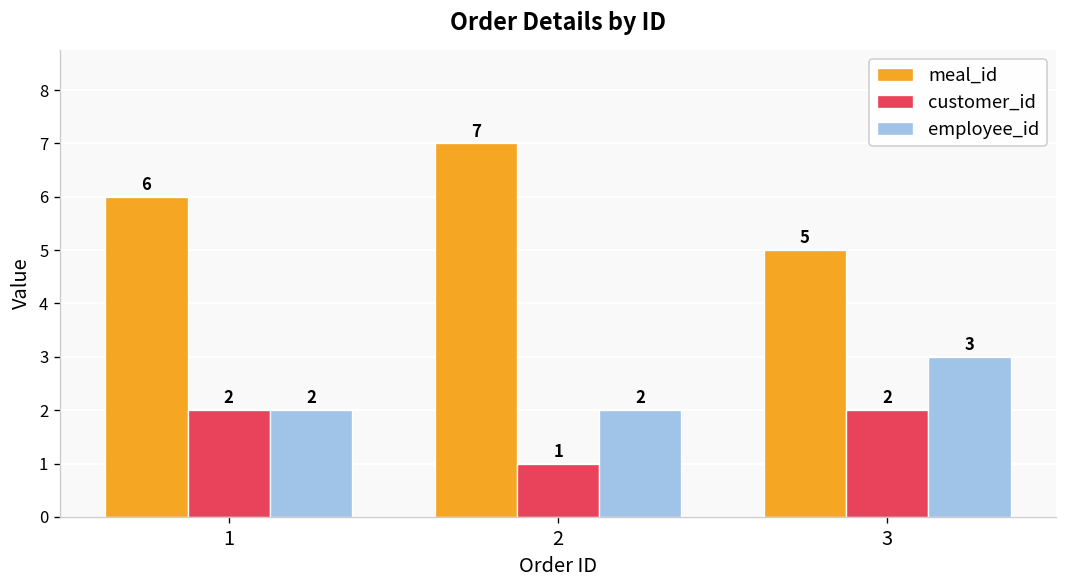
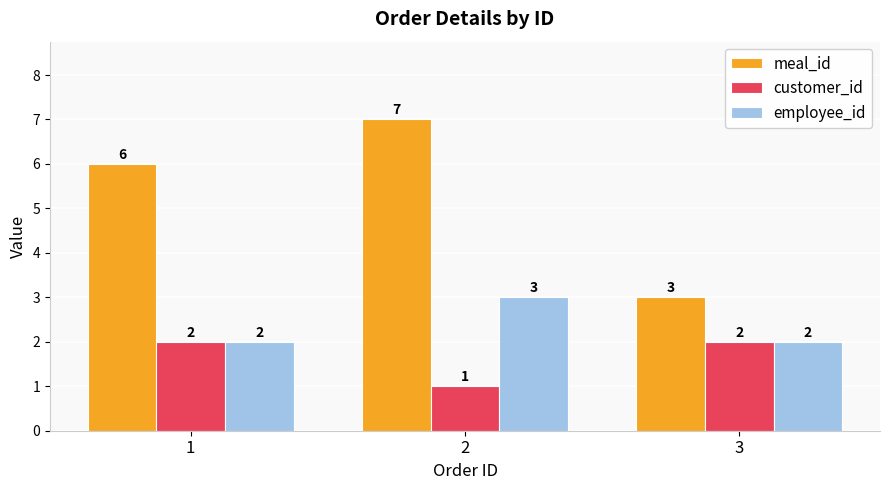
  {
    "meal_id": {
      "1": 6,
      "2": 7,
-     "3": 5
+     "3": 3
    },
    "customer_id": {
      "1": 2,
      "2": 1,
      "3": 2
    },
    "employee_id": {
      "1": 2,
-     "2": 2,
-     "3": 3
+     "2": 3,
+     "3": 2
    }
  }
